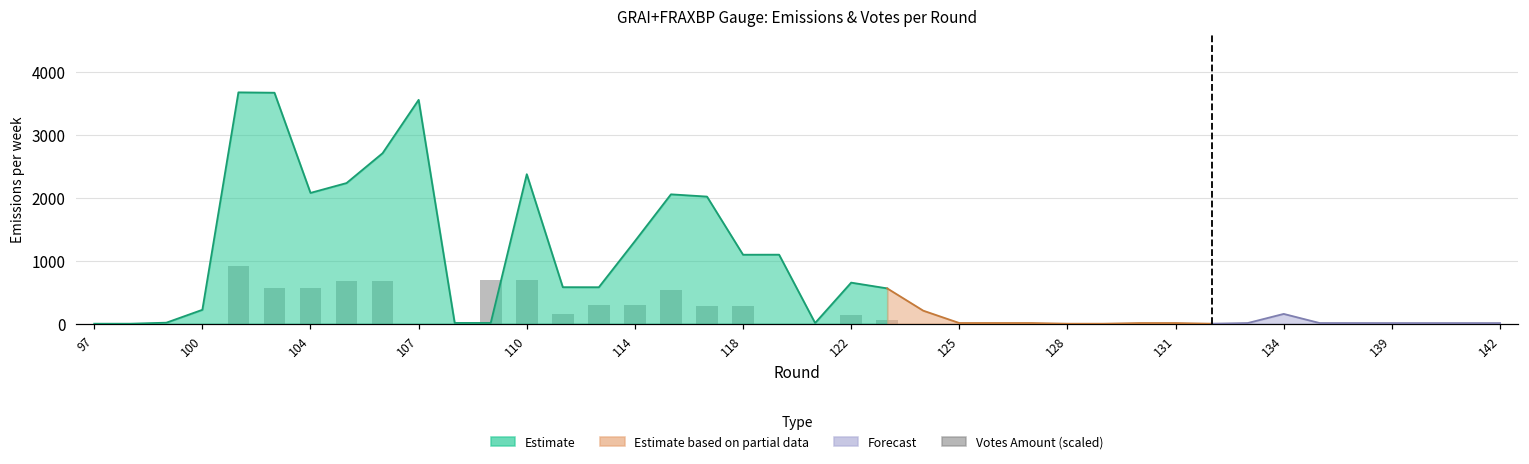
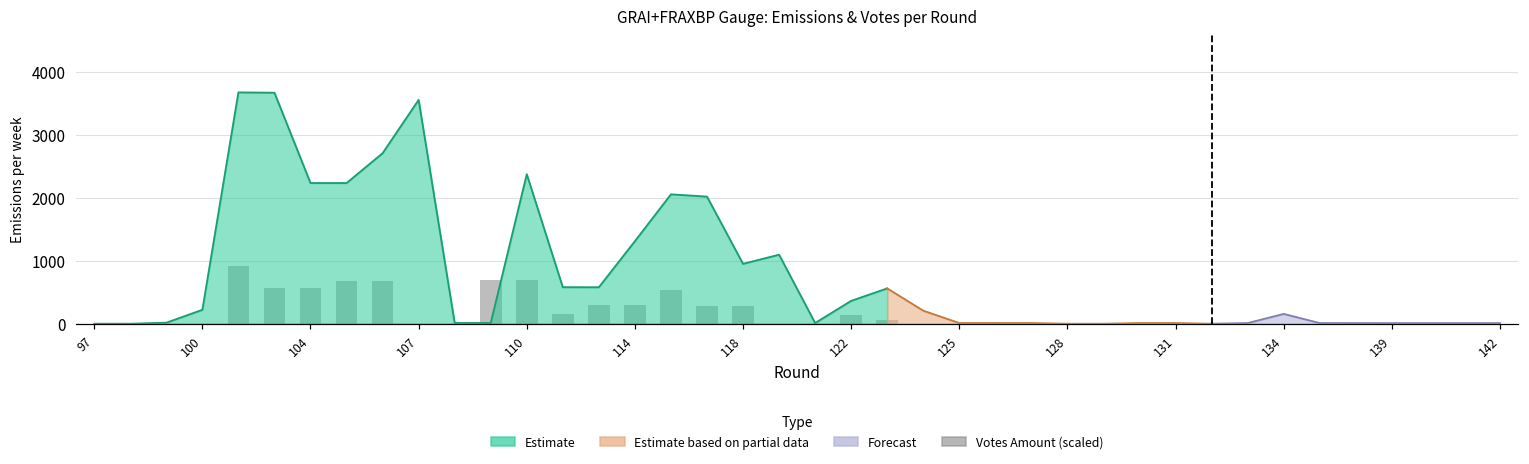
  {
    "Estimate": {
      "97": 0,
      "100": 200,
-     "104": 2100,
+     "104": 2200,
      "107": 3600,
      "110": 2400,
      "114": 1300,
-     "118": 1100,
-     "122": 700
+     "118": 1000,
+     "122": 400
    },
    "Votes Amount (scaled)": {
      "97": 0,
      "104": 600,
      "110": 700,
      "114": 300,
      "118": 300,
      "122": 100
    },
    "Estimate based on partial data": {
      "125": 0,
      "128": 0,
      "131": 0
    },
    "Forecast": {
      "134": 200,
      "139": 0,
      "142": 0
    }
  }
